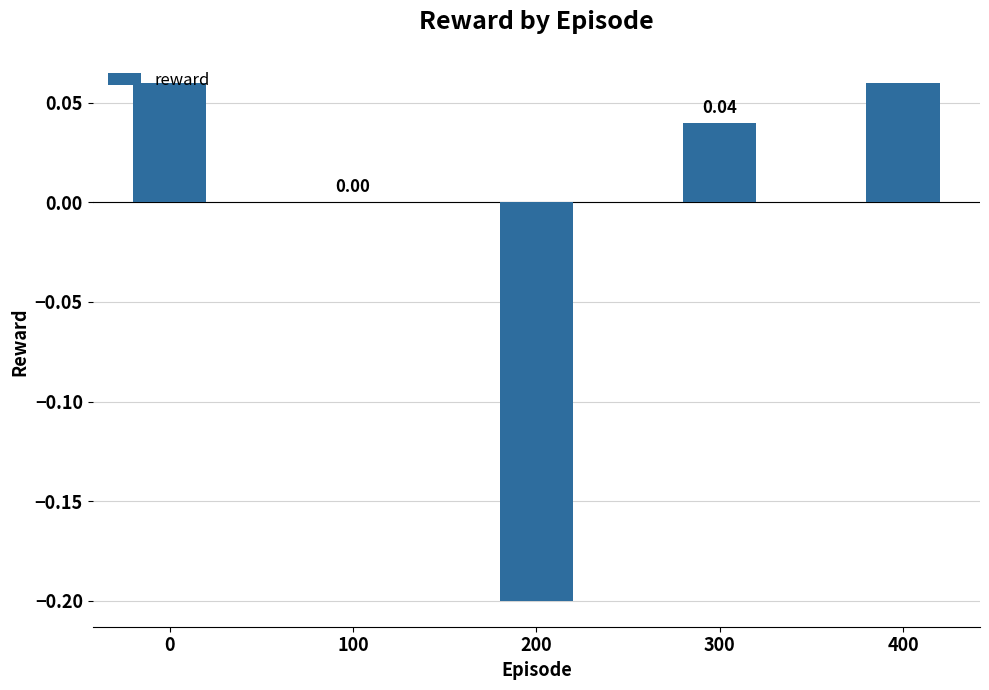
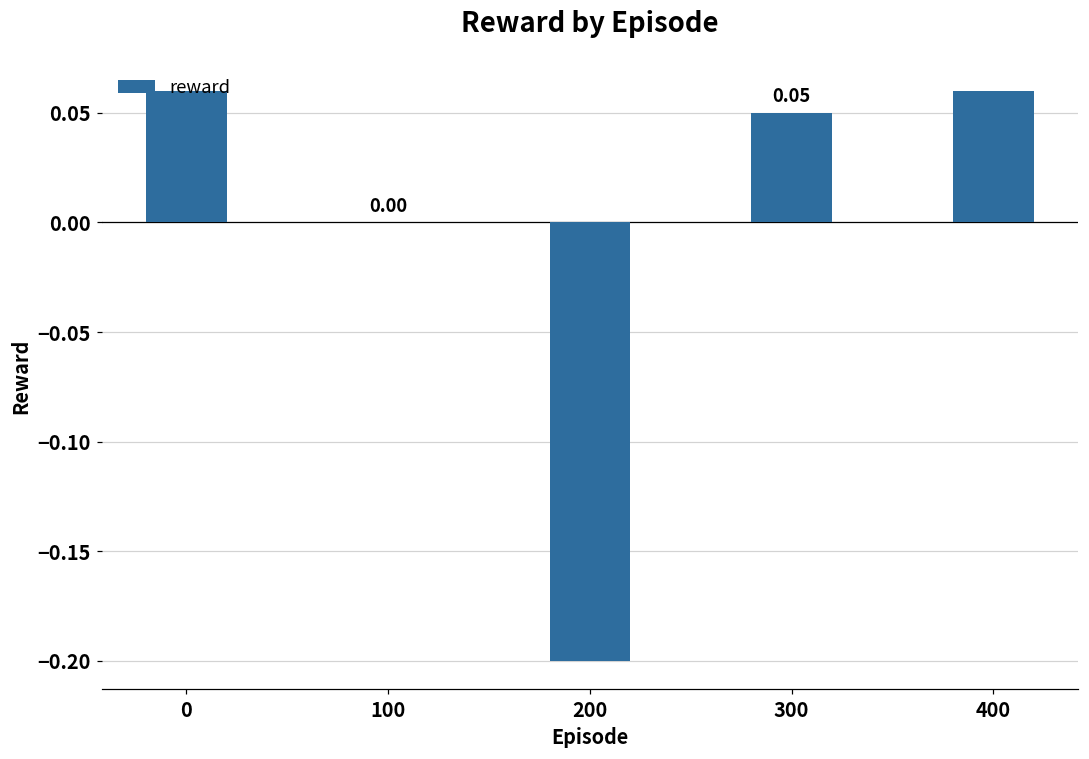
  {
    "100": 0.00,
-   "300": 0.04
+   "300": 0.05
  }
